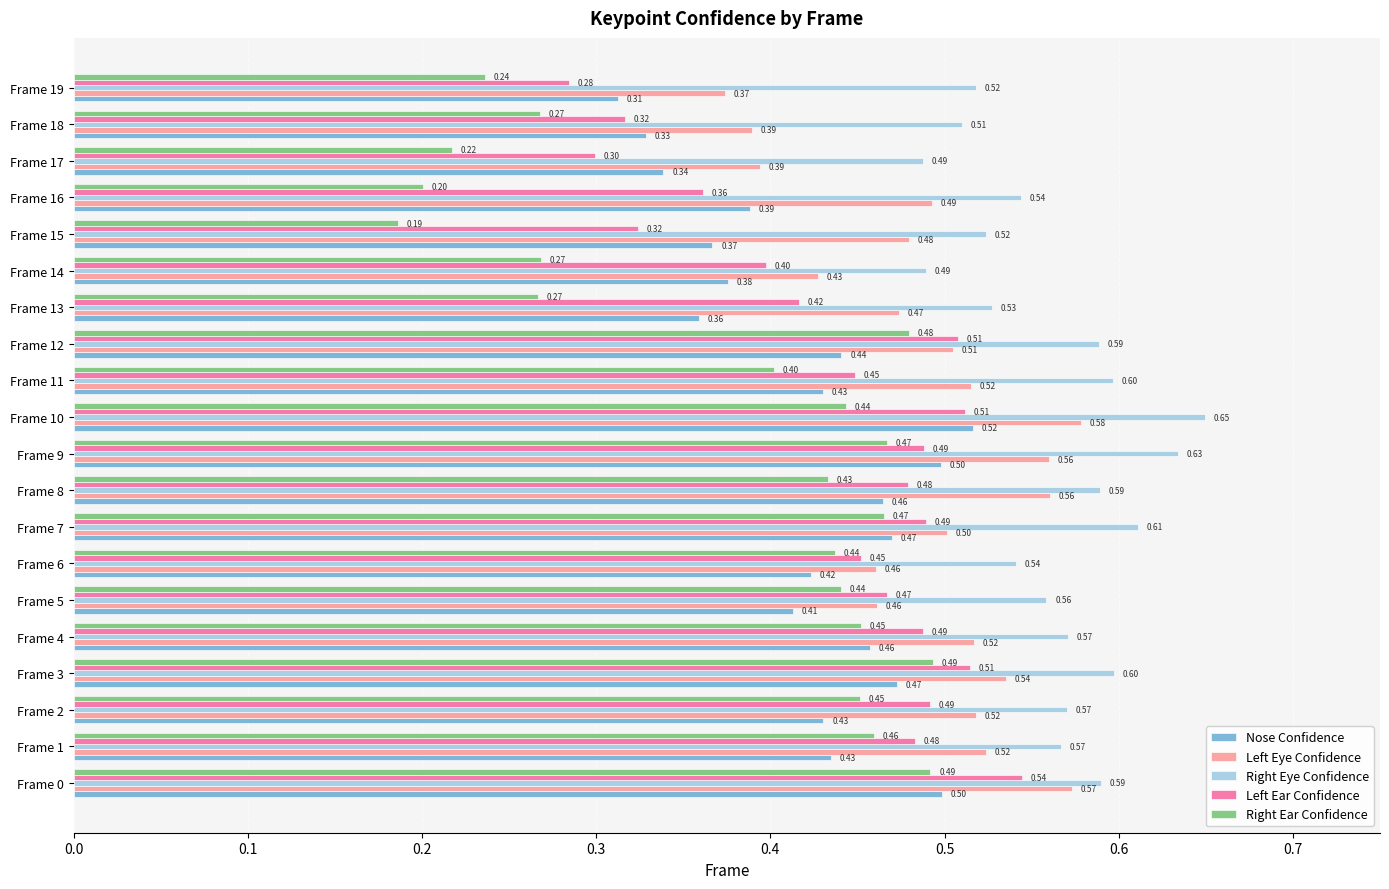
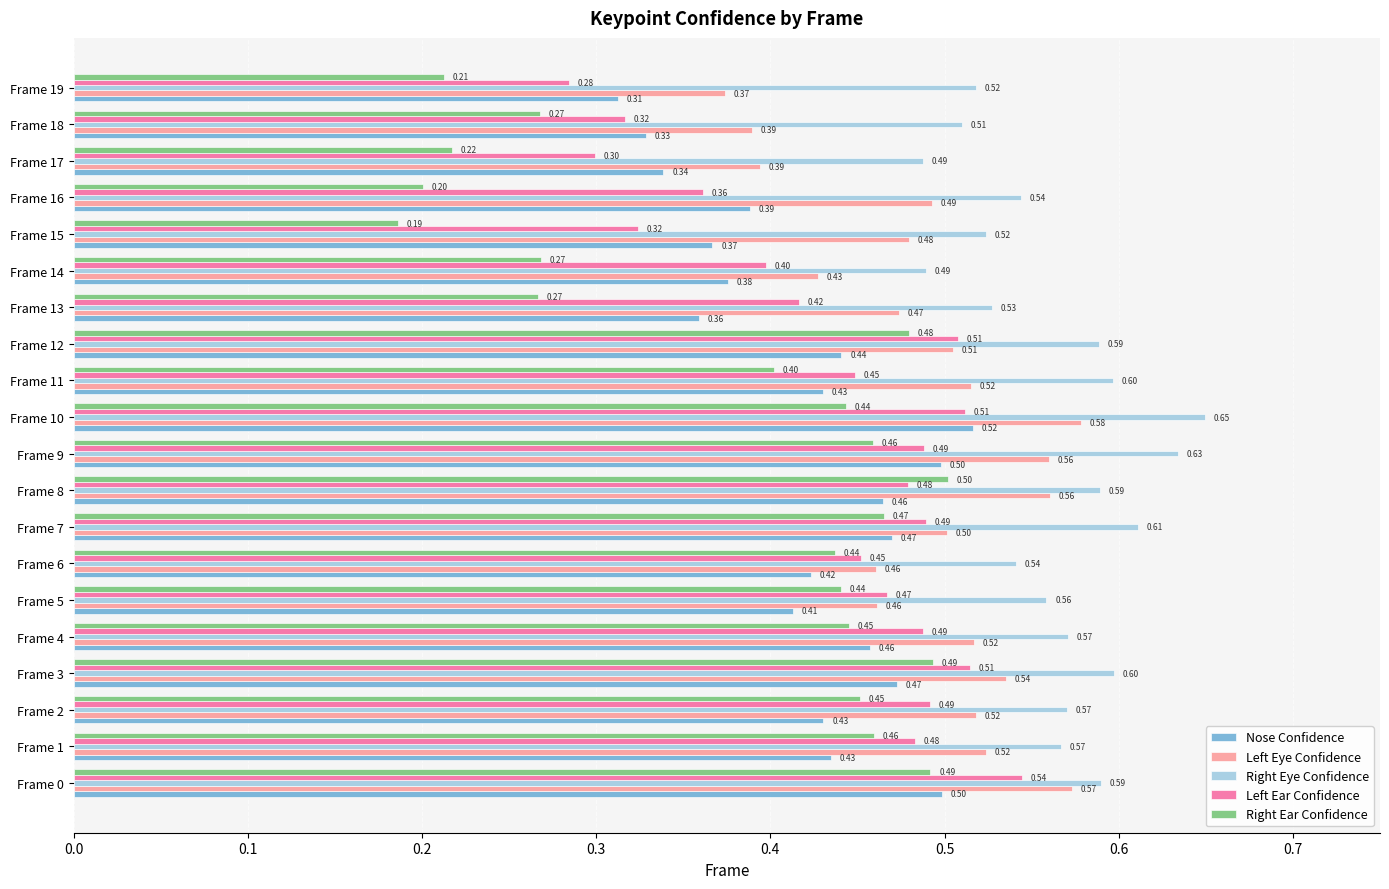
  {
    "Right Ear Confidence": {
-     "Frame 19": 0.24,
+     "Frame 19": 0.21,
      "Frame 18": 0.27,
      "Frame 17": 0.22,
      "Frame 16": 0.20,
      "Frame 15": 0.19,
      "Frame 14": 0.27,
      "Frame 13": 0.27,
      "Frame 12": 0.48,
      "Frame 11": 0.40,
      "Frame 10": 0.44,
-     "Frame 9": 0.47,
-     "Frame 8": 0.43,
+     "Frame 9": 0.46,
+     "Frame 8": 0.50,
      "Frame 7": 0.47,
      "Frame 6": 0.44,
      "Frame 5": 0.44,
-     "Frame 4": 0.452,
+     "Frame 4": 0.445,
      "Frame 3": 0.49,
      "Frame 2": 0.45,
      "Frame 1": 0.46,
      "Frame 0": 0.49
    }
  }
